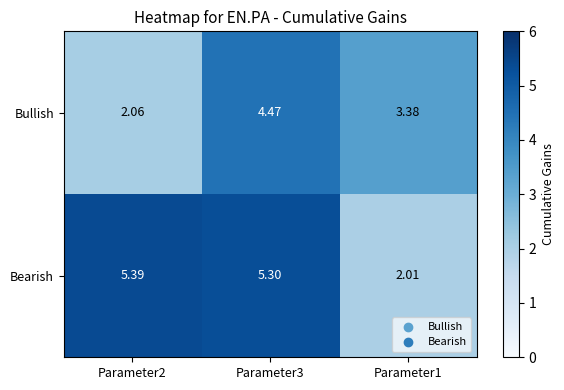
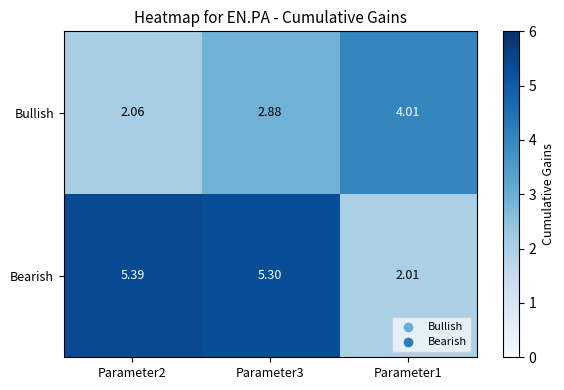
  {
    "Bullish": {
      "Parameter2": 2.06,
-     "Parameter3": 4.47,
-     "Parameter1": 3.38
+     "Parameter3": 2.88,
+     "Parameter1": 4.01
    },
    "Bearish": {
      "Parameter2": 5.39,
      "Parameter3": 5.30,
      "Parameter1": 2.01
    }
  }
